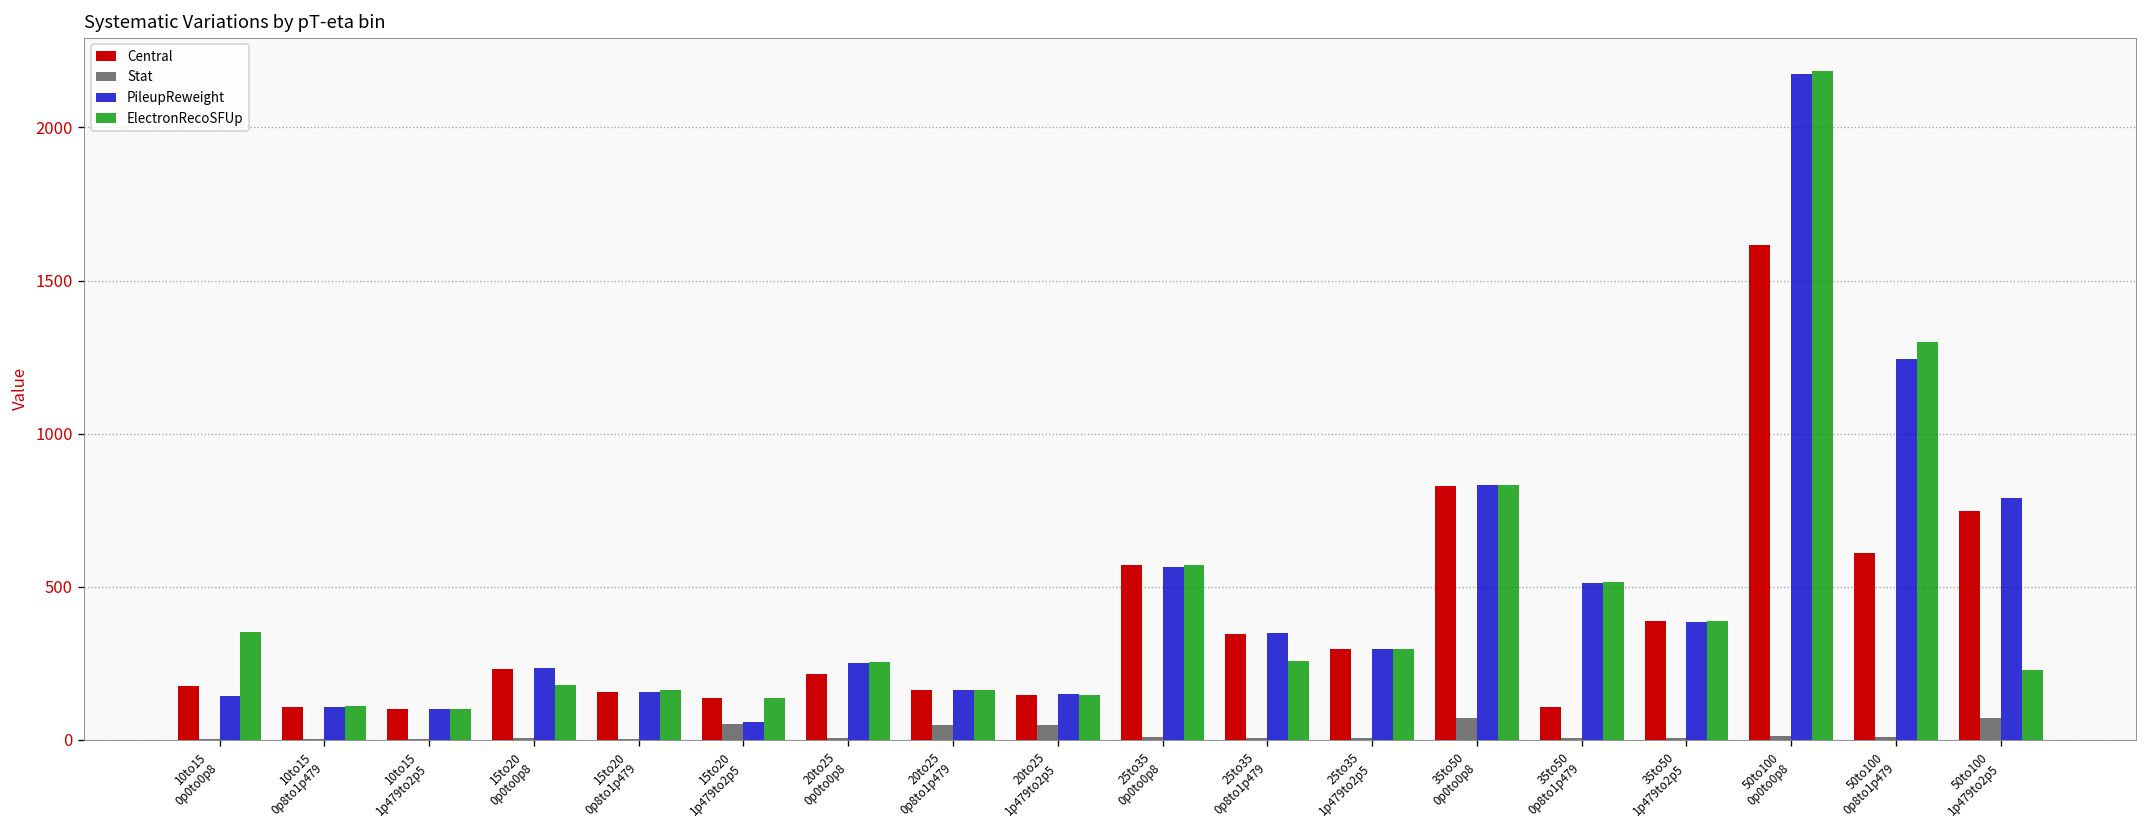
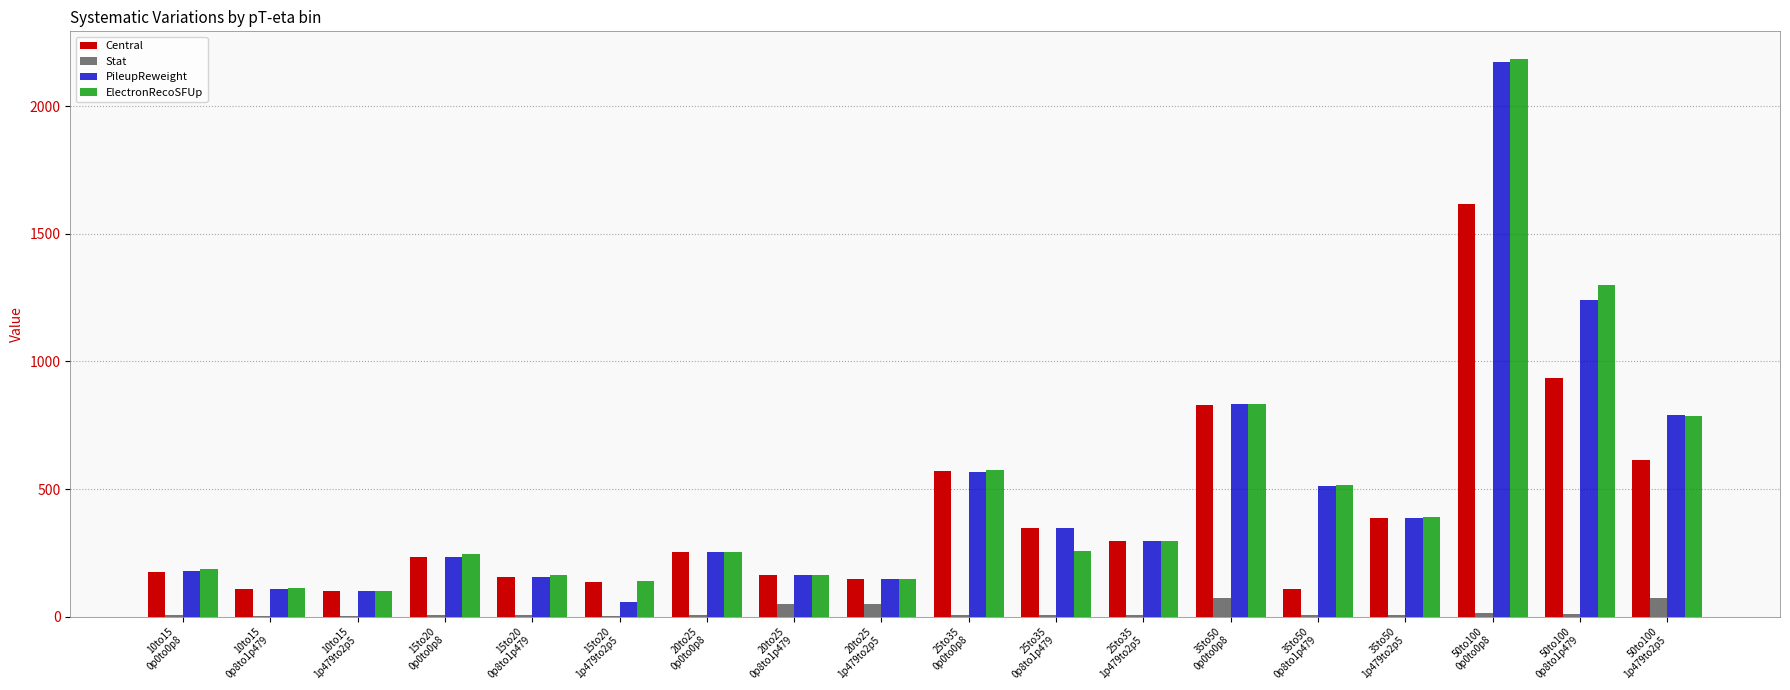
  {
    "Central": {
      "10to15 0p0to0p8": 180,
      "10to15 0p8to1p479": 110,
      "10to15 1p479to2p5": 100,
      "15to20 0p0to0p8": 230,
      "15to20 0p8to1p479": 160,
      "15to20 1p479to2p5": 140,
-     "20to25 0p0to0p8": 220,
+     "20to25 0p0to0p8": 250,
      "20to25 0p8to1p479": 160,
      "20to25 1p479to2p5": 150,
      "25to35 0p0to0p8": 570,
      "25to35 0p8to1p479": 350,
      "25to35 1p479to2p5": 300,
      "35to50 0p0to0p8": 830,
      "35to50 0p8to1p479": 110,
      "35to50 1p479to2p5": 390,
      "50to100 0p0to0p8": 1620,
-     "50to100 0p8to1p479": 610,
-     "50to100 1p479to2p5": 750
+     "50to100 0p8to1p479": 940,
+     "50to100 1p479to2p5": 610
    },
    "Stat": {
-     "15to20 1p479to2p5": 50,
+     "15to20 1p479to2p5": 0,
      "20to25 0p8to1p479": 50,
      "20to25 1p479to2p5": 50,
      "35to50 0p0to0p8": 70,
      "50to100 0p0to0p8": 10,
      "50to100 0p8to1p479": 10,
      "50to100 1p479to2p5": 70
    },
    "PileupReweight": {
-     "10to15 0p0to0p8": 140,
+     "10to15 0p0to0p8": 180,
      "10to15 0p8to1p479": 110,
      "10to15 1p479to2p5": 100,
      "15to20 0p0to0p8": 230,
      "15to20 0p8to1p479": 160,
      "15to20 1p479to2p5": 60,
      "20to25 0p0to0p8": 250,
      "20to25 0p8to1p479": 160,
      "20to25 1p479to2p5": 150,
      "25to35 0p0to0p8": 570,
      "25to35 0p8to1p479": 350,
      "25to35 1p479to2p5": 300,
      "35to50 0p0to0p8": 830,
      "35to50 0p8to1p479": 510,
      "35to50 1p479to2p5": 380,
      "50to100 0p0to0p8": 2170,
      "50to100 0p8to1p479": 1240,
      "50to100 1p479to2p5": 790
    },
    "ElectronRecoSFUp": {
-     "10to15 0p0to0p8": 350,
+     "10to15 0p0to0p8": 190,
      "10to15 0p8to1p479": 110,
      "10to15 1p479to2p5": 100,
-     "15to20 0p0to0p8": 180,
+     "15to20 0p0to0p8": 250,
      "15to20 0p8to1p479": 160,
      "15to20 1p479to2p5": 140,
      "20to25 0p0to0p8": 250,
      "20to25 0p8to1p479": 160,
      "20to25 1p479to2p5": 150,
      "25to35 0p0to0p8": 570,
      "25to35 0p8to1p479": 260,
      "25to35 1p479to2p5": 300,
      "35to50 0p0to0p8": 830,
      "35to50 0p8to1p479": 520,
      "35to50 1p479to2p5": 390,
      "50to100 0p0to0p8": 2180,
      "50to100 0p8to1p479": 1300,
-     "50to100 1p479to2p5": 230
+     "50to100 1p479to2p5": 790
    }
  }
